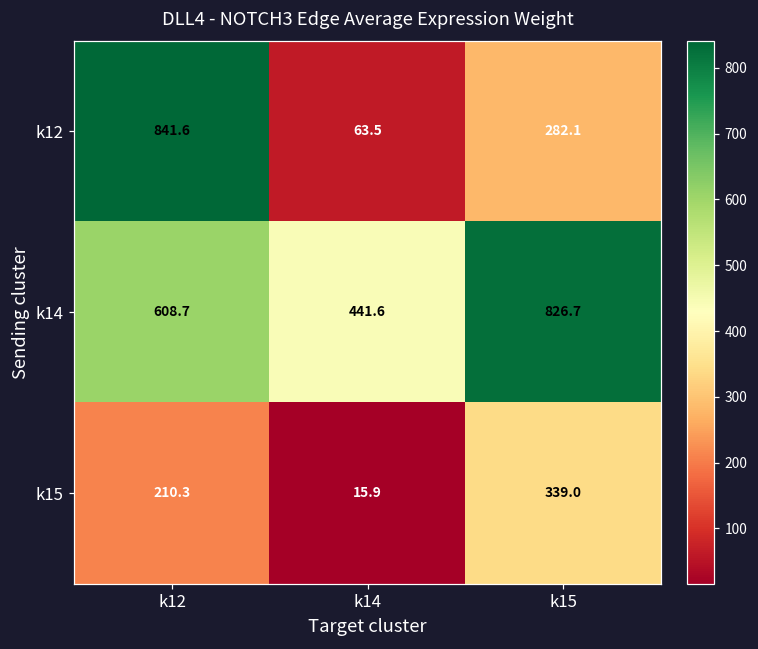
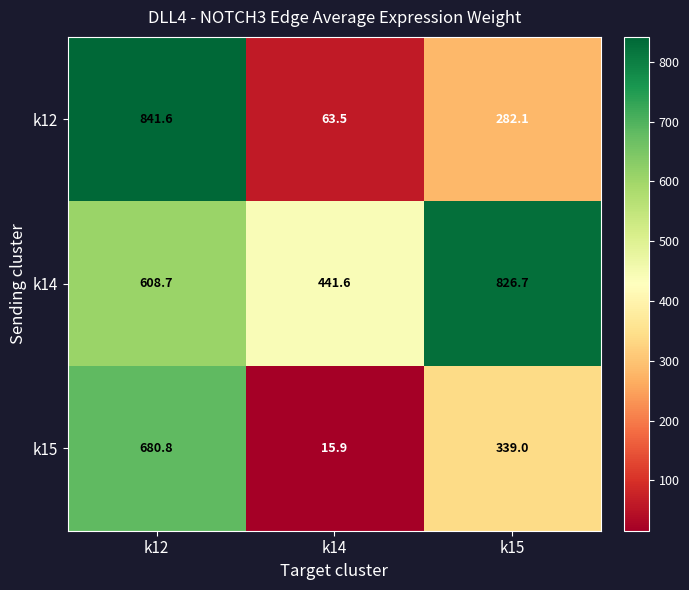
  {
    "k12": {
      "k12": 841.6,
      "k14": 63.5,
      "k15": 282.1
    },
    "k14": {
      "k12": 608.7,
      "k14": 441.6,
      "k15": 826.7
    },
    "k15": {
-     "k12": 210.3,
+     "k12": 680.8,
      "k14": 15.9,
      "k15": 339.0
    }
  }
